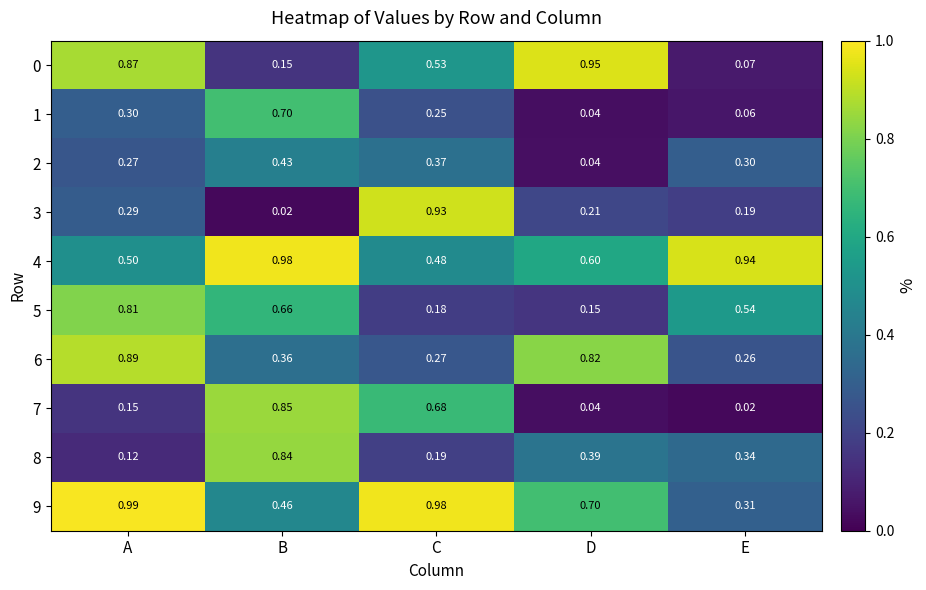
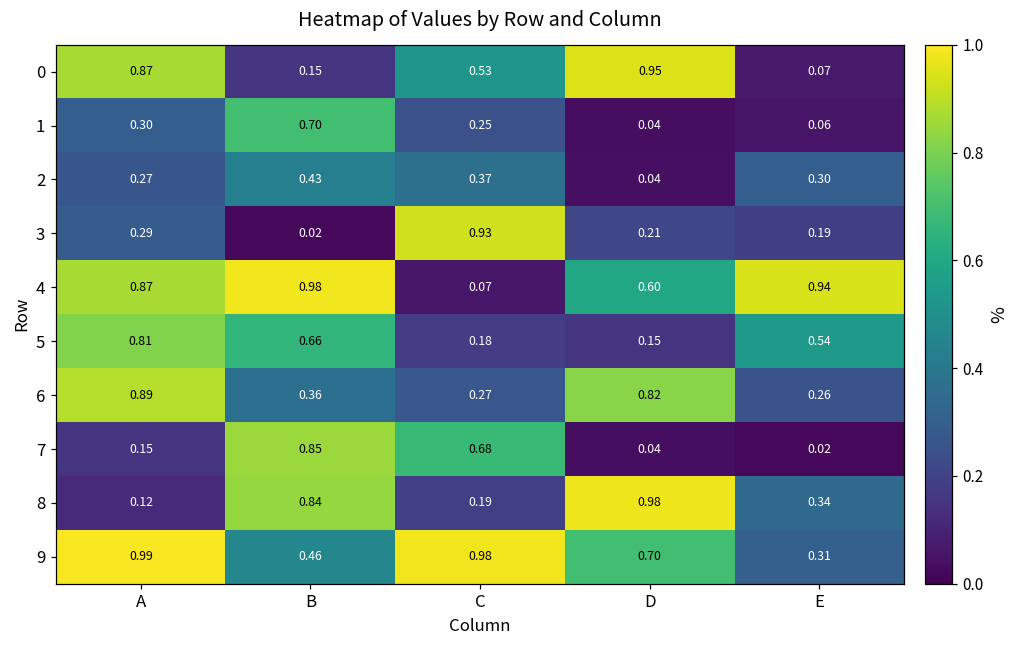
  {
    "0": {
      "A": 0.87,
      "B": 0.15,
      "C": 0.53,
      "D": 0.95,
      "E": 0.07
    },
    "1": {
      "A": 0.30,
      "B": 0.70,
      "C": 0.25,
      "D": 0.04,
      "E": 0.06
    },
    "2": {
      "A": 0.27,
      "B": 0.43,
      "C": 0.37,
      "D": 0.04,
      "E": 0.30
    },
    "3": {
      "A": 0.29,
      "B": 0.02,
      "C": 0.93,
      "D": 0.21,
      "E": 0.19
    },
    "4": {
-     "A": 0.50,
+     "A": 0.87,
      "B": 0.98,
-     "C": 0.48,
+     "C": 0.07,
      "D": 0.60,
      "E": 0.94
    },
    "5": {
      "A": 0.81,
      "B": 0.66,
      "C": 0.18,
      "D": 0.15,
      "E": 0.54
    },
    "6": {
      "A": 0.89,
      "B": 0.36,
      "C": 0.27,
      "D": 0.82,
      "E": 0.26
    },
    "7": {
      "A": 0.15,
      "B": 0.85,
      "C": 0.68,
      "D": 0.04,
      "E": 0.02
    },
    "8": {
      "A": 0.12,
      "B": 0.84,
      "C": 0.19,
-     "D": 0.39,
+     "D": 0.98,
      "E": 0.34
    },
    "9": {
      "A": 0.99,
      "B": 0.46,
      "C": 0.98,
      "D": 0.70,
      "E": 0.31
    }
  }
